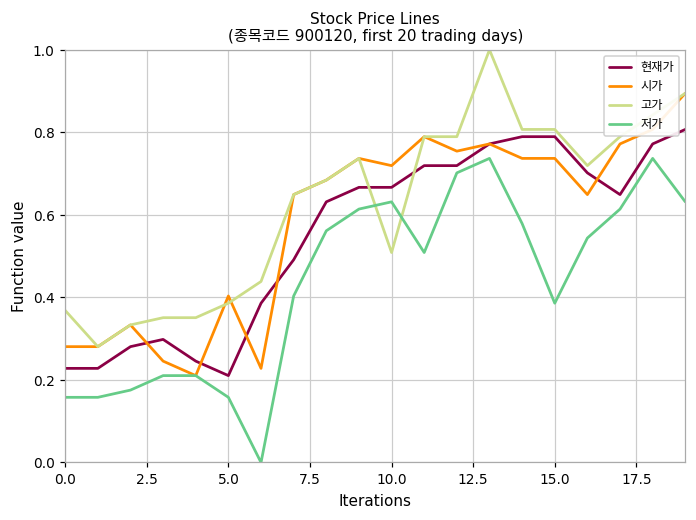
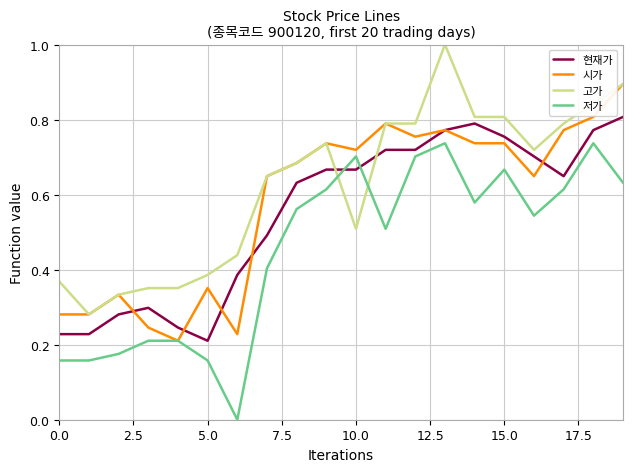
  {
    "현재가": {
      "0.0": 0.23,
      "5.0": 0.21,
      "10.0": 0.67,
-     "15.0": 0.79
+     "15.0": 0.75
    },
    "시가": {
      "0.0": 0.28,
-     "5.0": 0.40,
+     "5.0": 0.35,
      "10.0": 0.72,
      "15.0": 0.74
    },
    "고가": {
      "0.0": 0.37,
      "5.0": 0.39,
      "10.0": 0.51,
      "15.0": 0.81
    },
    "저가": {
      "0.0": 0.16,
      "5.0": 0.16,
-     "10.0": 0.63,
-     "15.0": 0.39
+     "10.0": 0.70,
+     "15.0": 0.67
    }
  }
